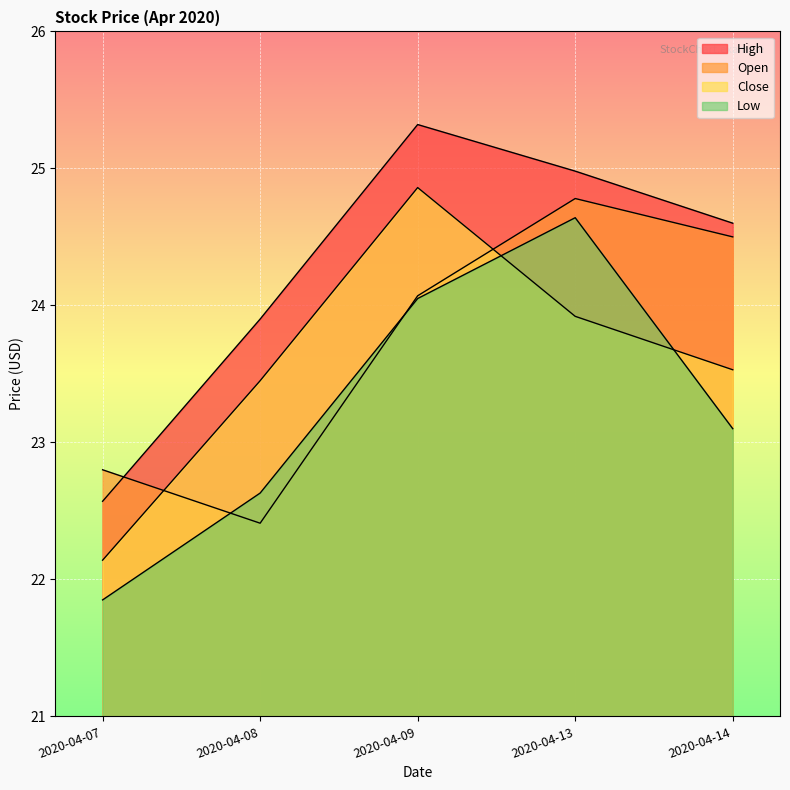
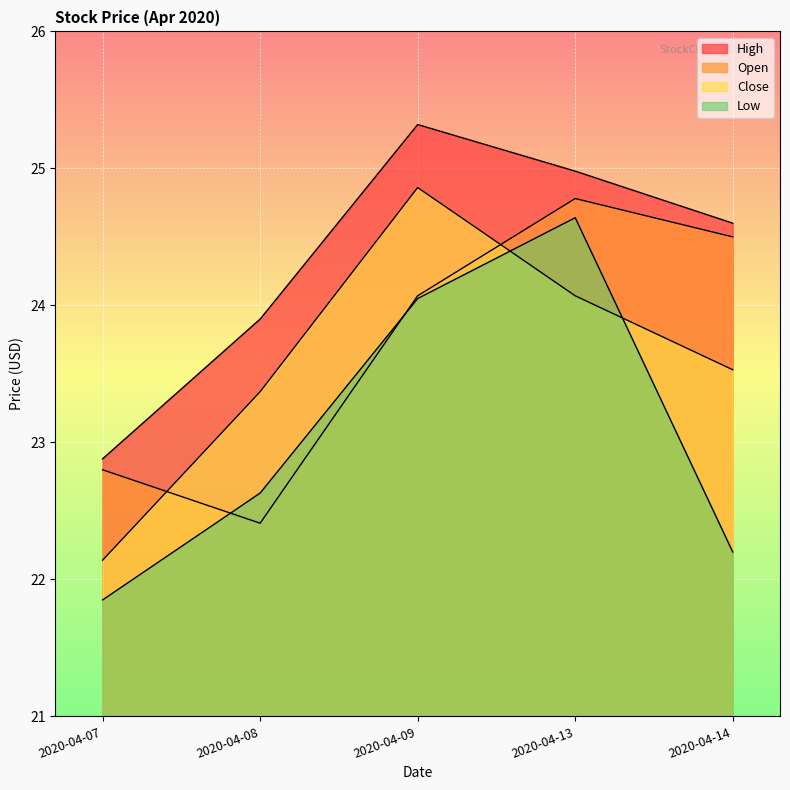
  {
    "High": {
-     "2020-04-07": 22.57,
+     "2020-04-07": 22.88,
      "2020-04-08": 23.90,
      "2020-04-09": 25.32,
      "2020-04-13": 24.98,
      "2020-04-14": 24.60
    },
    "Open": {
      "2020-04-07": 22.80,
      "2020-04-08": 22.41,
      "2020-04-09": 24.07,
      "2020-04-13": 24.78,
      "2020-04-14": 24.50
    },
    "Close": {
      "2020-04-07": 22.14,
-     "2020-04-08": 23.45,
+     "2020-04-08": 23.37,
      "2020-04-09": 24.86,
-     "2020-04-13": 23.92,
+     "2020-04-13": 24.07,
      "2020-04-14": 23.53
    },
    "Low": {
      "2020-04-07": 21.85,
      "2020-04-08": 22.63,
      "2020-04-09": 24.05,
      "2020-04-13": 24.64,
-     "2020-04-14": 23.1
+     "2020-04-14": 22.2
    }
  }
